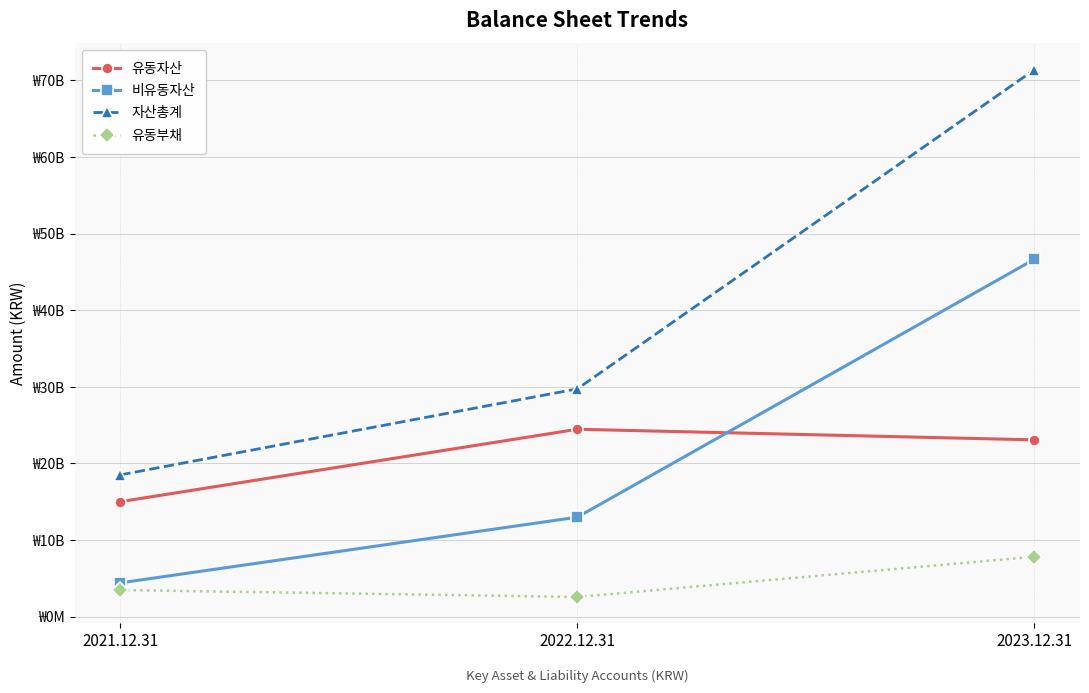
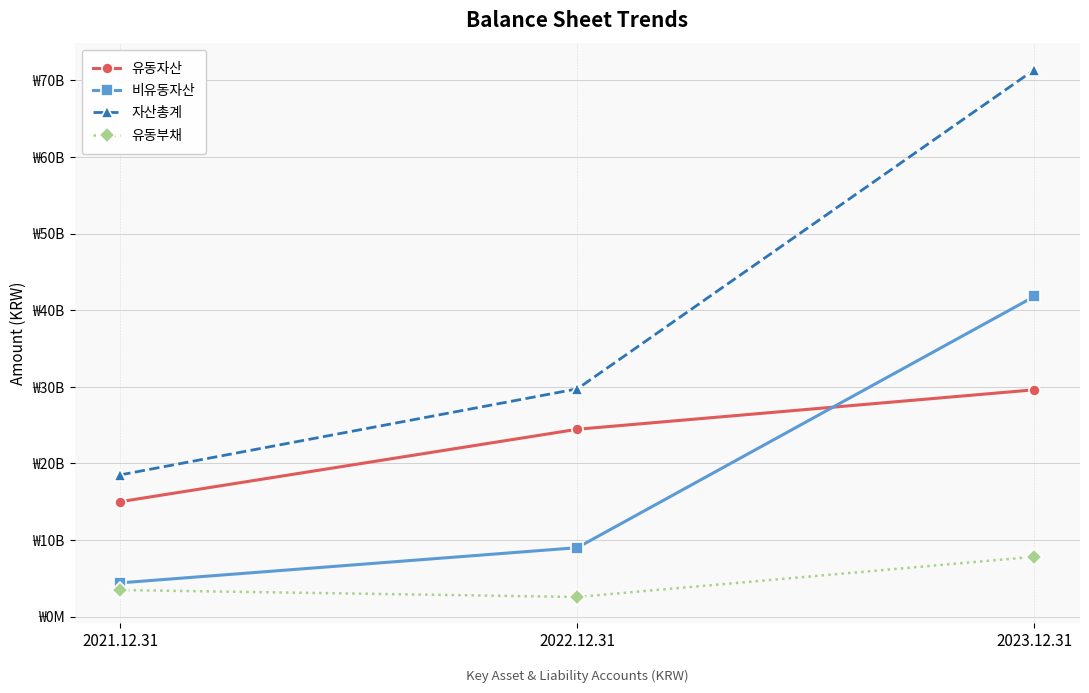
  {
    "유동자산": {
      "2021.12.31": "₩15000000000",
      "2022.12.31": "₩24000000000",
-     "2023.12.31": "₩23000000000"
+     "2023.12.31": "₩30000000000"
    },
    "비유동자산": {
      "2021.12.31": "₩4000000000",
-     "2022.12.31": "₩13000000000",
-     "2023.12.31": "₩47000000000"
+     "2022.12.31": "₩9000000000",
+     "2023.12.31": "₩42000000000"
    },
    "자산총계": {
      "2021.12.31": "₩18000000000",
      "2022.12.31": "₩30000000000",
      "2023.12.31": "₩71000000000"
    },
    "유동부채": {
      "2021.12.31": "₩3000000000",
      "2022.12.31": "₩3000000000",
      "2023.12.31": "₩8000000000"
    }
  }
